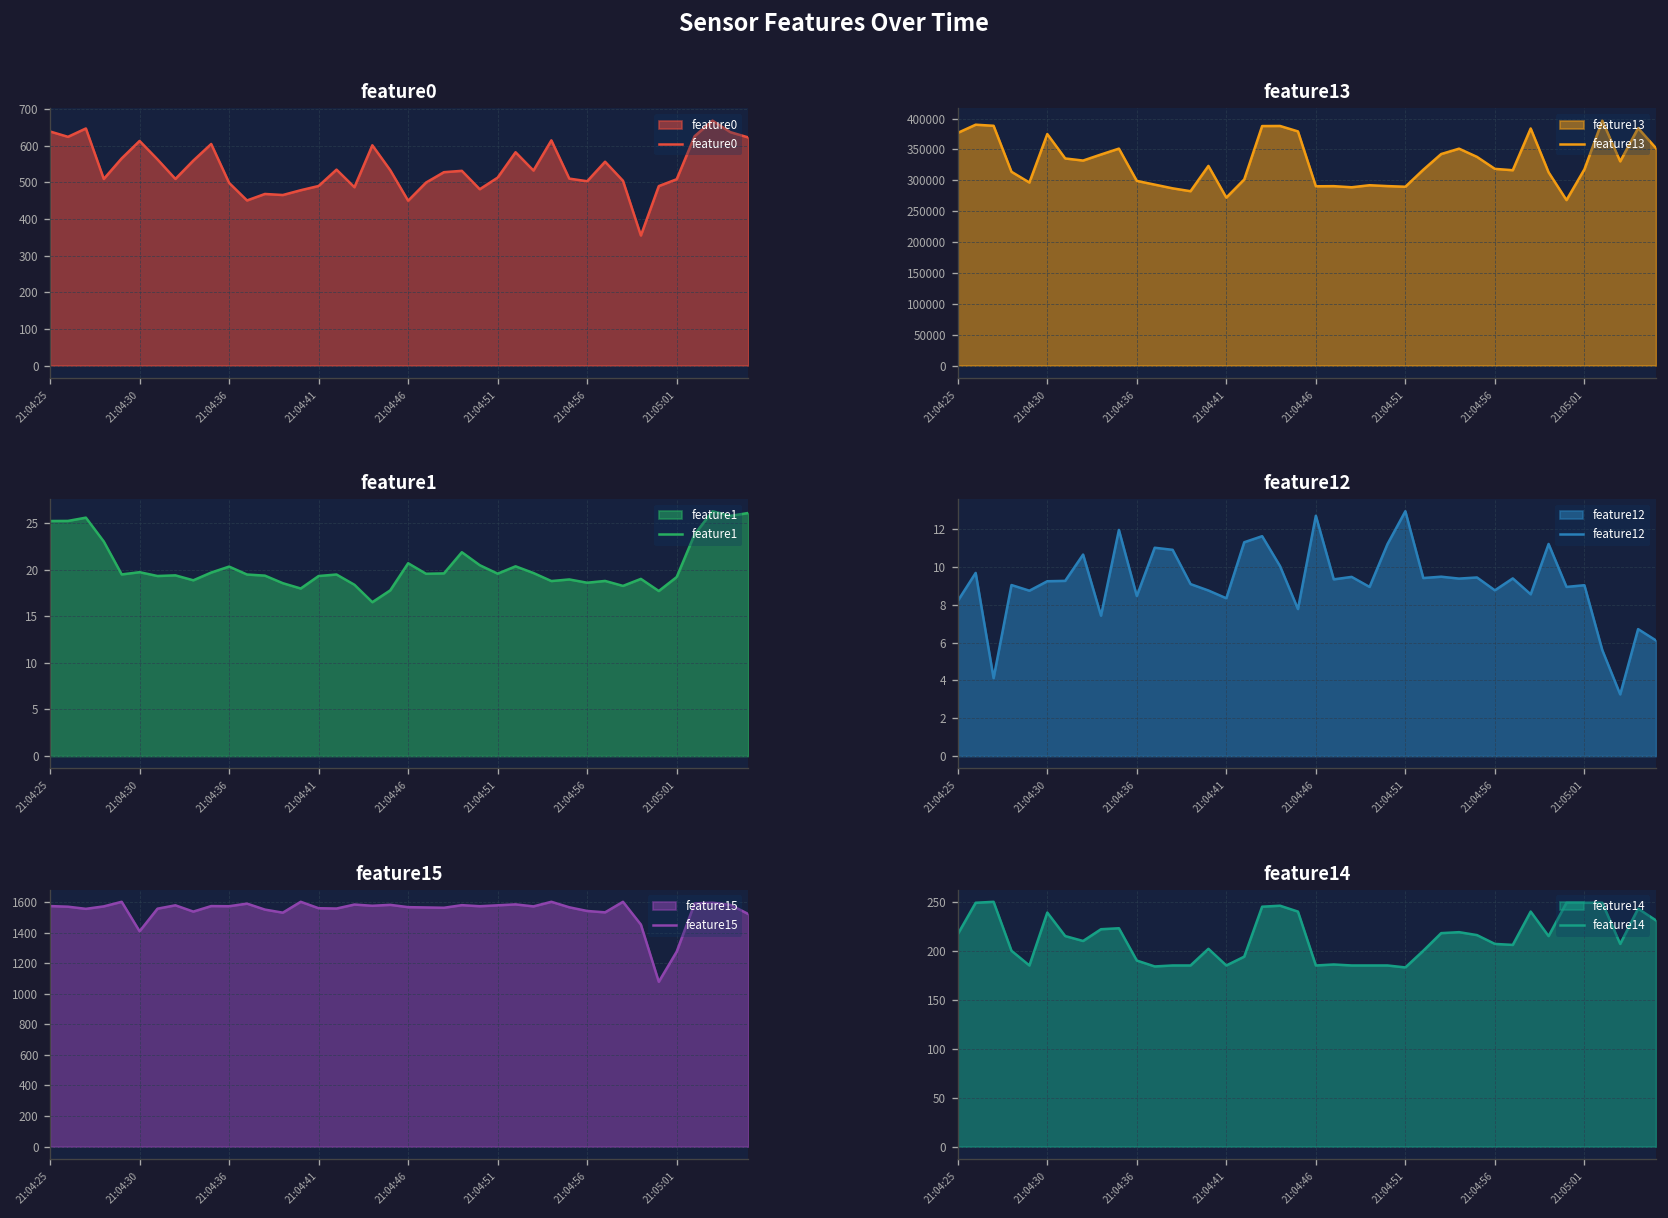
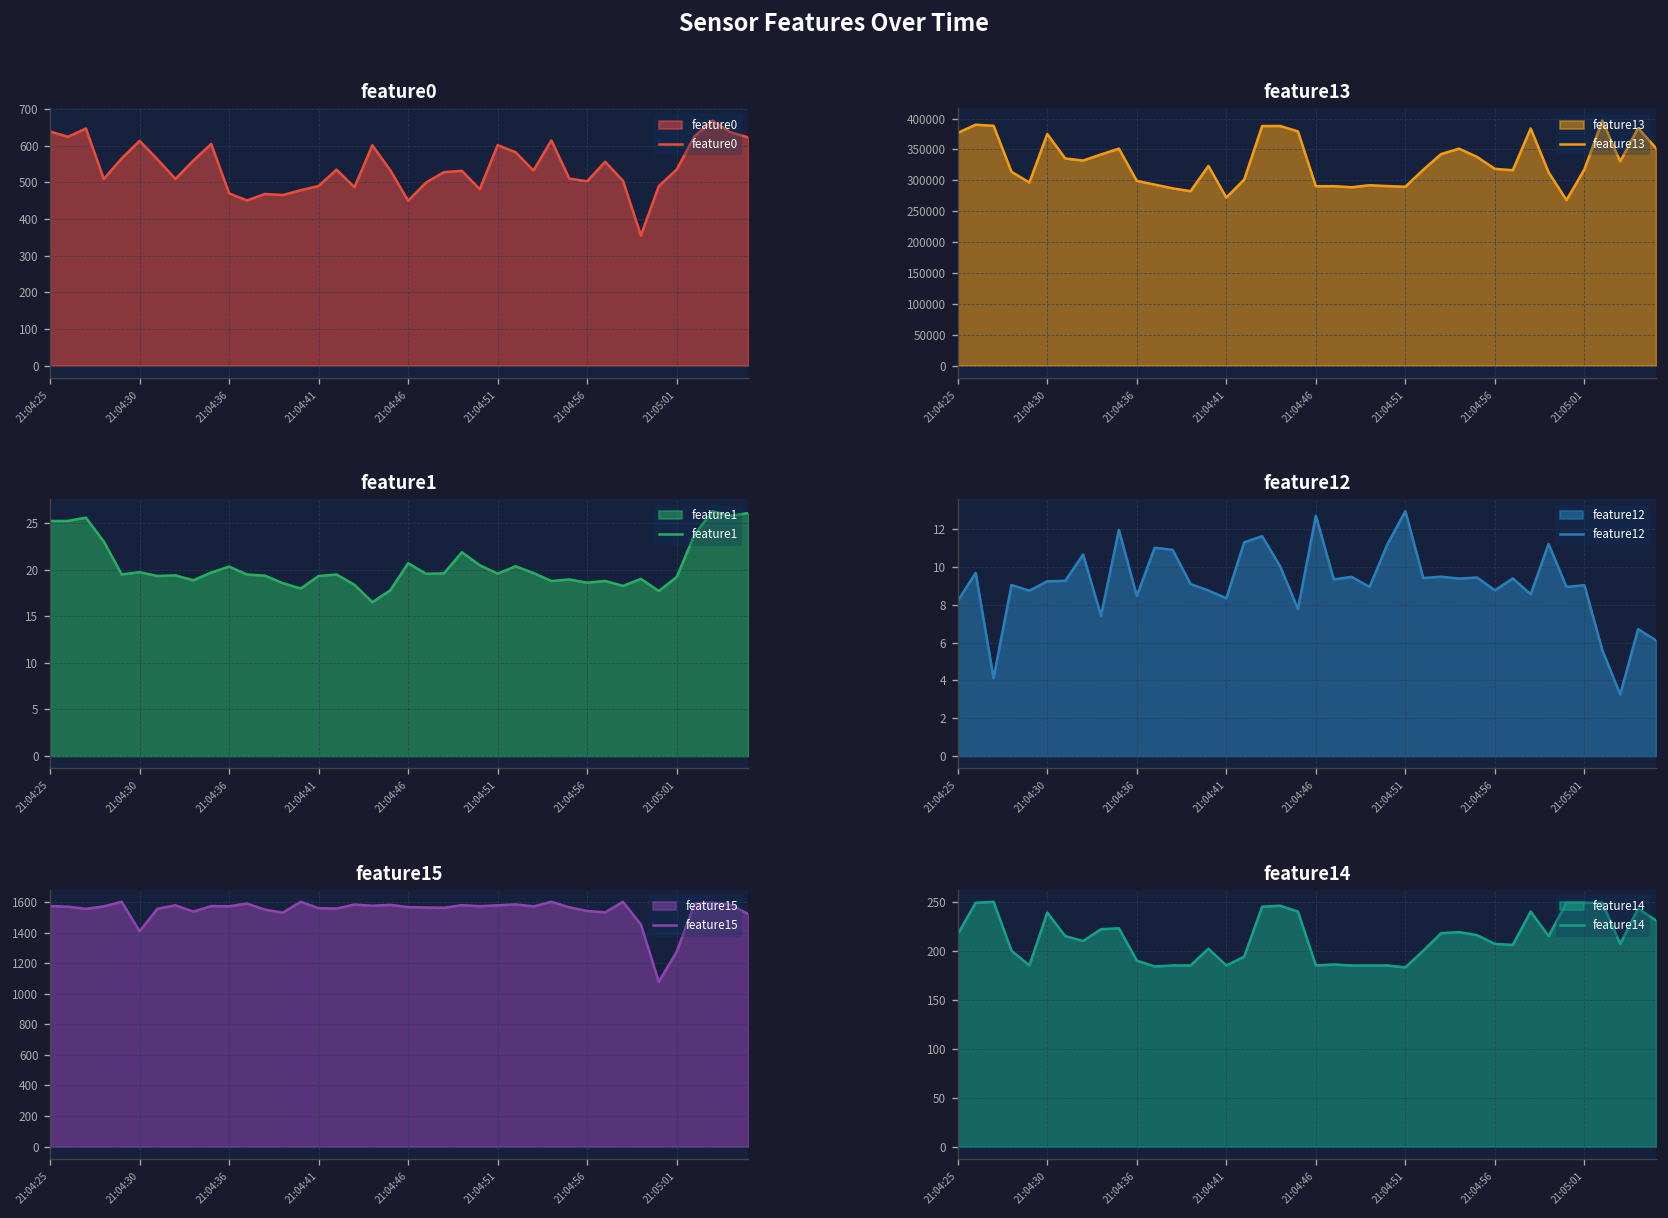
  {
    "feature0": {
      "21:04:25": 640,
      "21:04:30": 610,
-     "21:04:36": 500,
+     "21:04:36": 470,
      "21:04:41": 490,
      "21:04:46": 450,
-     "21:04:51": 510,
+     "21:04:51": 600,
      "21:04:56": 500,
-     "21:05:01": 510
+     "21:05:01": 530
    },
    "feature13": {
      "21:04:25": 380000,
      "21:04:30": 370000,
      "21:04:36": 300000,
      "21:04:41": 270000,
      "21:04:46": 290000,
      "21:04:51": 290000,
      "21:04:56": 320000,
      "21:05:01": 320000
    },
    "feature1": {
      "21:04:25": 25,
      "21:04:30": 20,
      "21:04:36": 20,
      "21:04:41": 19,
      "21:04:46": 21,
      "21:04:51": 20,
      "21:04:56": 19,
      "21:05:01": 19
    },
    "feature12": {
      "21:04:25": 8.2,
      "21:04:30": 9.2,
      "21:04:36": 8.5,
      "21:04:41": 8.3,
      "21:04:46": 12.7,
      "21:04:51": 12.9,
      "21:04:56": 8.8,
      "21:05:01": 9.0
    },
    "feature15": {
      "21:04:25": 1570,
      "21:04:30": 1410,
      "21:04:36": 1570,
      "21:04:41": 1560,
      "21:04:46": 1570,
      "21:04:51": 1580,
      "21:04:56": 1540,
      "21:05:01": 1280
    },
    "feature14": {
      "21:04:25": 220,
      "21:04:30": 240,
      "21:04:36": 190,
      "21:04:41": 190,
      "21:04:46": 190,
      "21:04:51": 180,
      "21:04:56": 210
    }
  }
